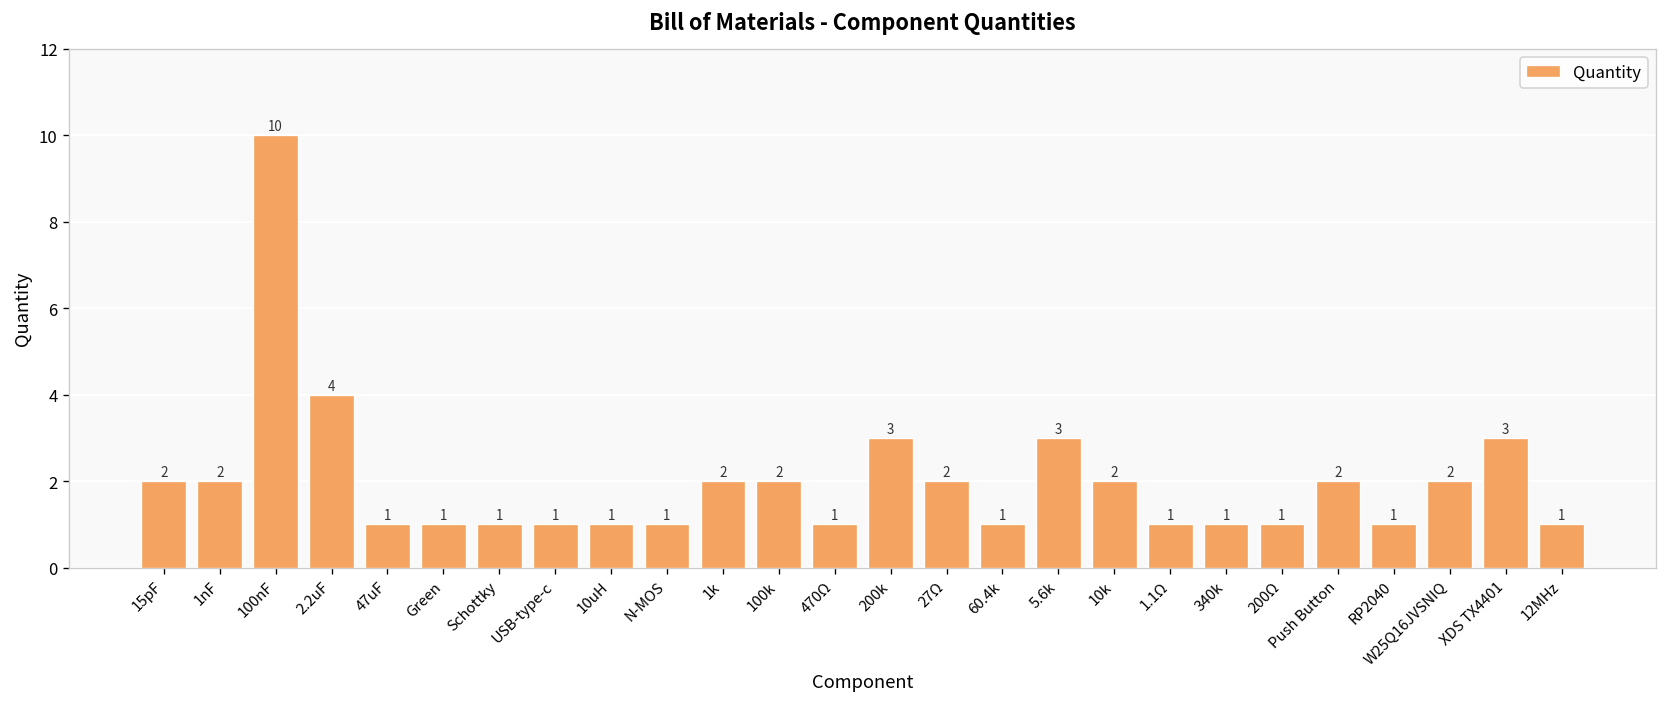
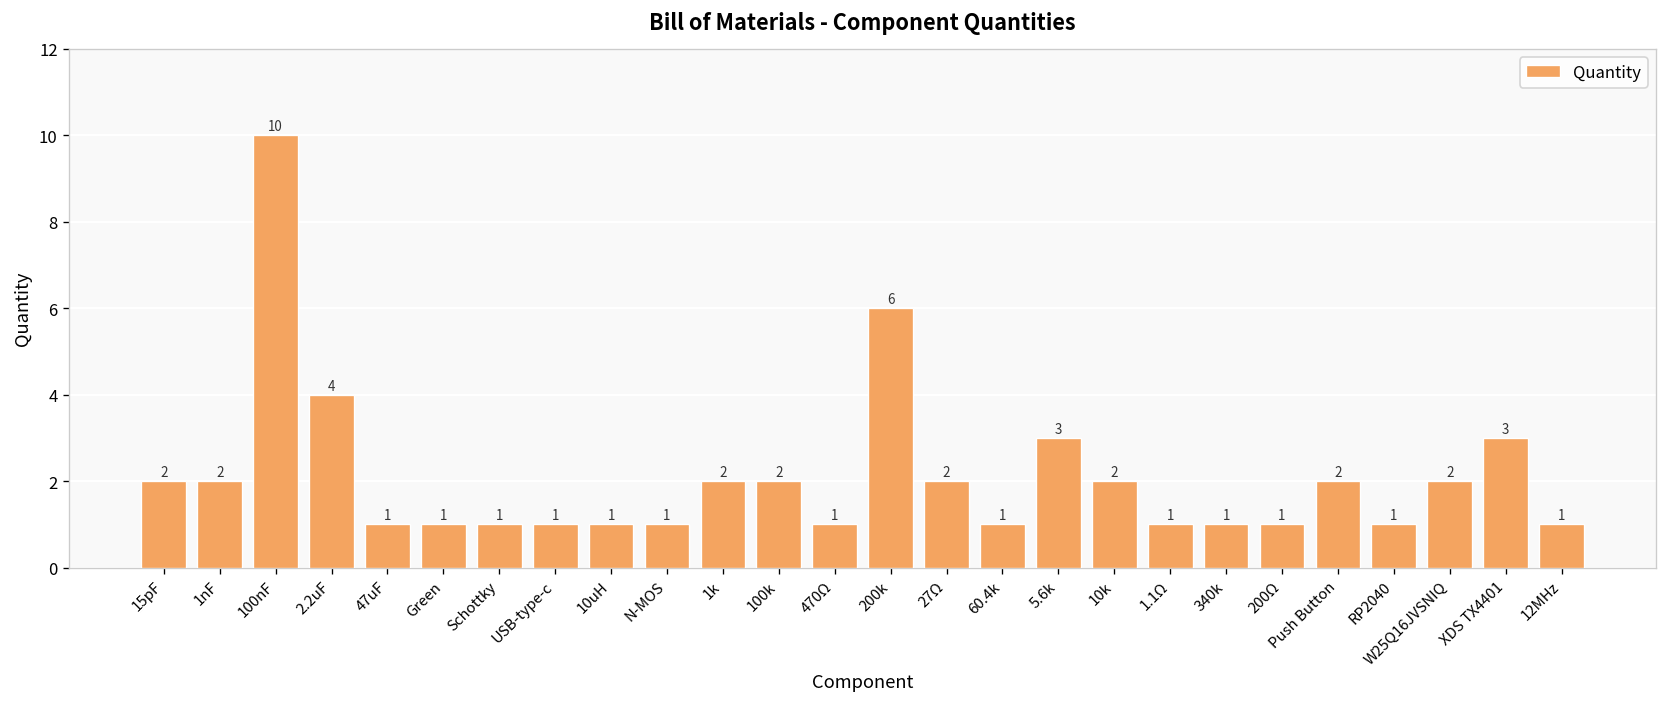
  {
    "15pF": 2,
    "1nF": 2,
    "100nF": 10,
    "2.2uF": 4,
    "47uF": 1,
    "Green": 1,
    "Schottky": 1,
    "USB-type-c": 1,
    "10uH": 1,
    "N-MOS": 1,
    "1k": 2,
    "100k": 2,
    "470Ω": 1,
-   "200k": 3,
+   "200k": 6,
    "27Ω": 2,
    "60.4k": 1,
    "5.6k": 3,
    "10k": 2,
    "1.1Ω": 1,
    "340k": 1,
    "200Ω": 1,
    "Push Button": 2,
    "RP2040": 1,
    "W25Q16JVSNIQ": 2,
    "XDS TX4401": 3,
    "12MHz": 1
  }
